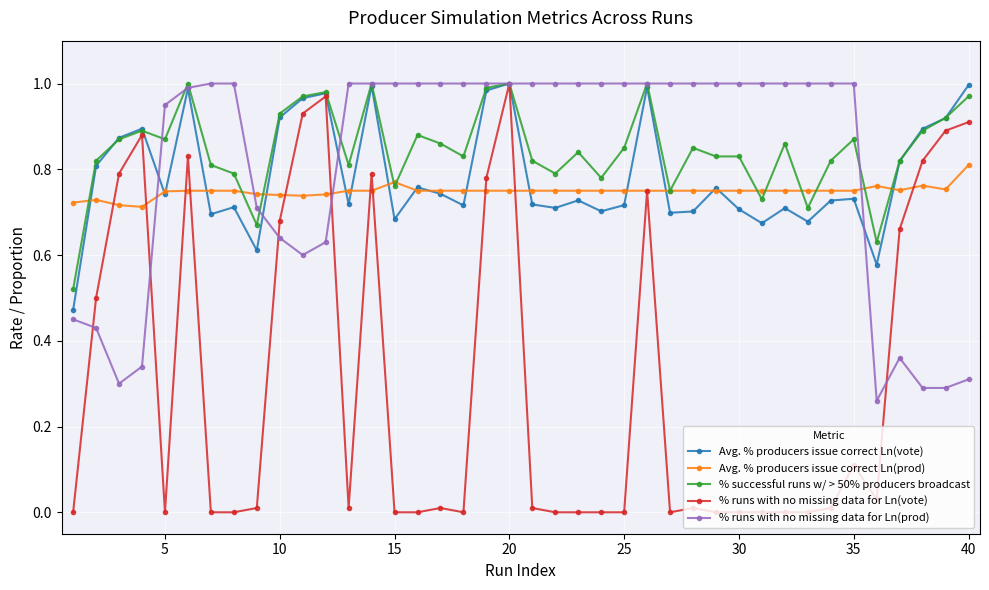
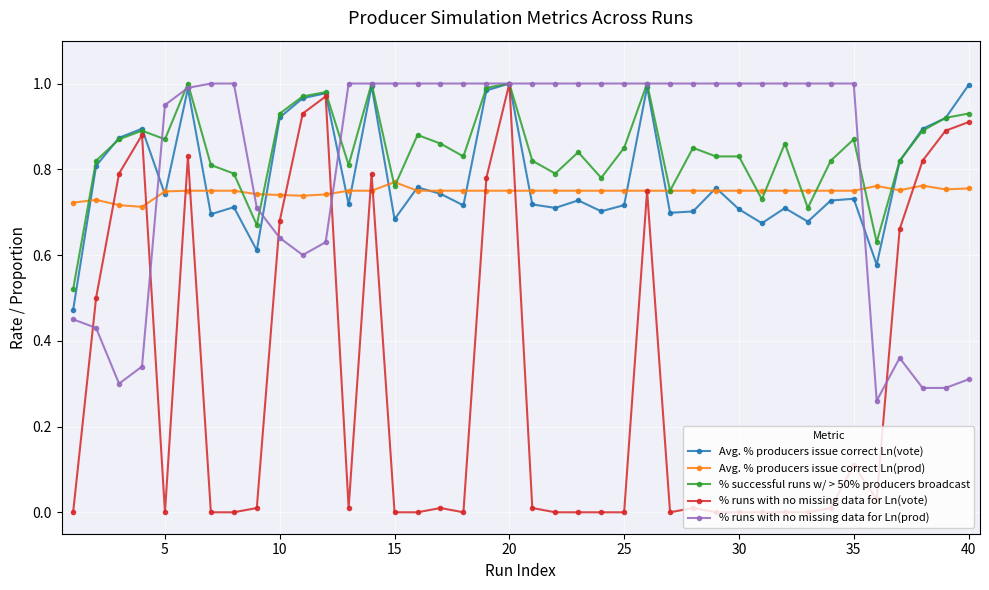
  {
    "Avg. % producers issue correct Ln(vote)": {
      "5": 0.74,
      "10": 0.92,
      "15": 0.68,
      "25": 0.72,
      "30": 0.71,
      "35": 0.73,
      "40": 1.00
    },
    "Avg. % producers issue correct Ln(prod)": {
      "5": 0.75,
      "10": 0.74,
      "15": 0.77,
      "20": 0.75,
      "25": 0.75,
      "30": 0.75,
      "35": 0.75,
-     "40": 0.81
+     "40": 0.76
    },
    "% successful runs w/ > 50% producers broadcast": {
      "5": 0.87,
      "10": 0.93,
      "15": 0.76,
      "25": 0.85,
      "30": 0.83,
      "35": 0.87,
-     "40": 0.97
+     "40": 0.93
    },
    "% runs with no missing data for Ln(vote)": {
      "5": 0.00,
      "10": 0.68,
      "15": 0.00,
      "25": 0.00,
      "40": 0.91
    },
    "% runs with no missing data for Ln(prod)": {
      "5": 0.95,
      "10": 0.64,
      "15": 1.00,
      "25": 1.00,
      "30": 1.00,
      "35": 1.00,
      "40": 0.31
    }
  }
